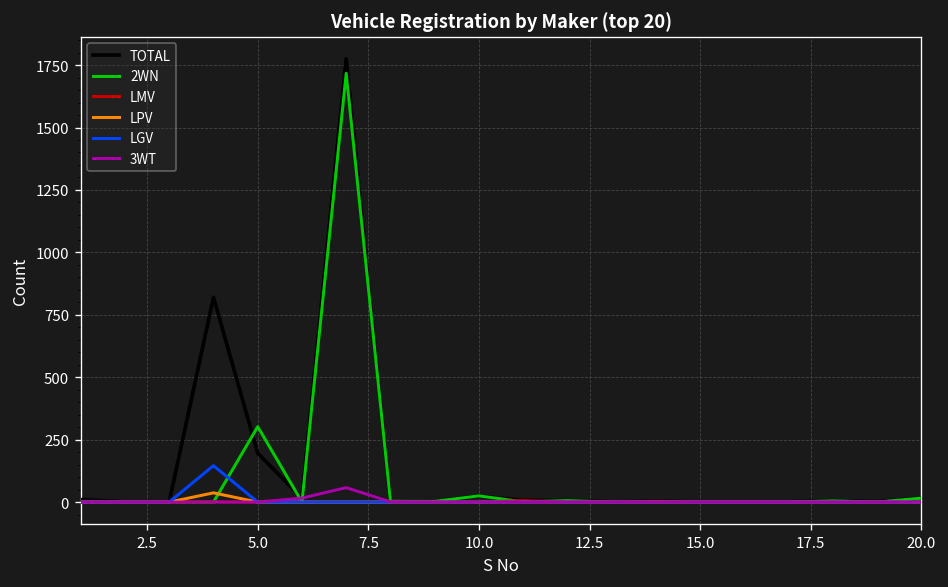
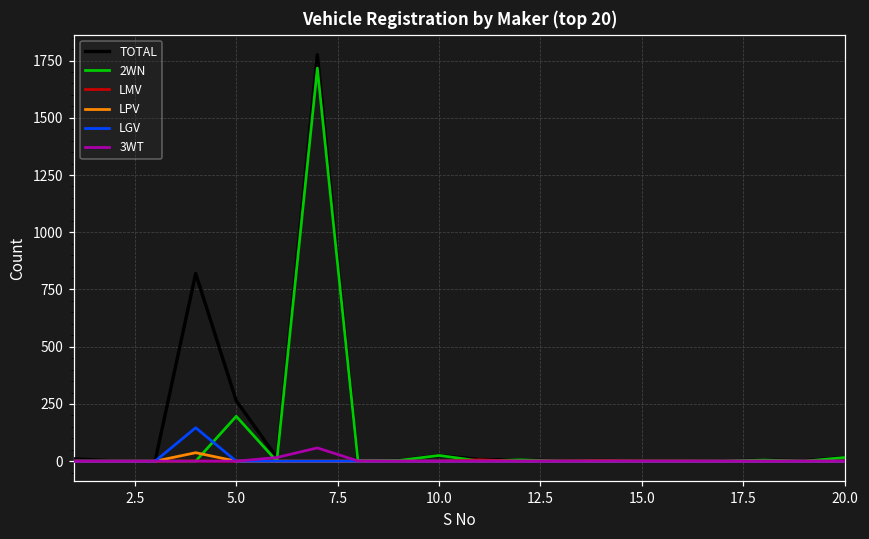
  {
    "TOTAL": {
-     "5.0": 200
+     "5.0": 260
    },
    "2WN": {
-     "5.0": 300
+     "5.0": 200
    }
  }
